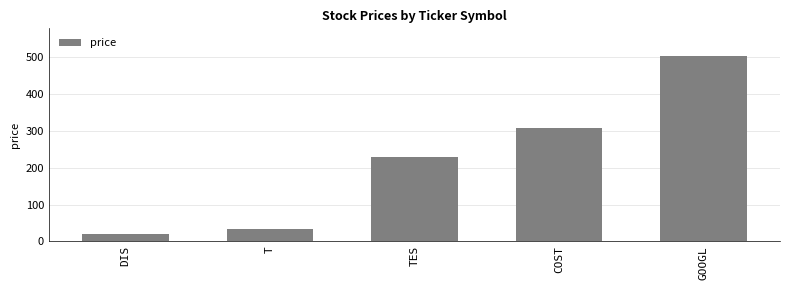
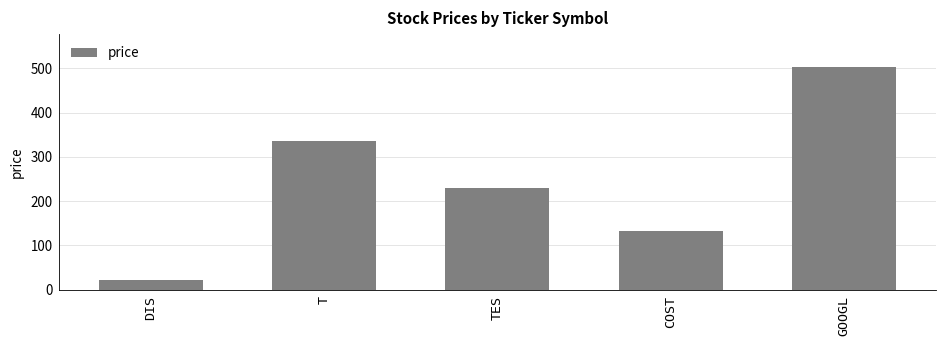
  {
    "DIS": 20,
-   "T": 30,
+   "T": 340,
    "TES": 230,
-   "COST": 310,
+   "COST": 130,
    "GOOGL": 500
  }
